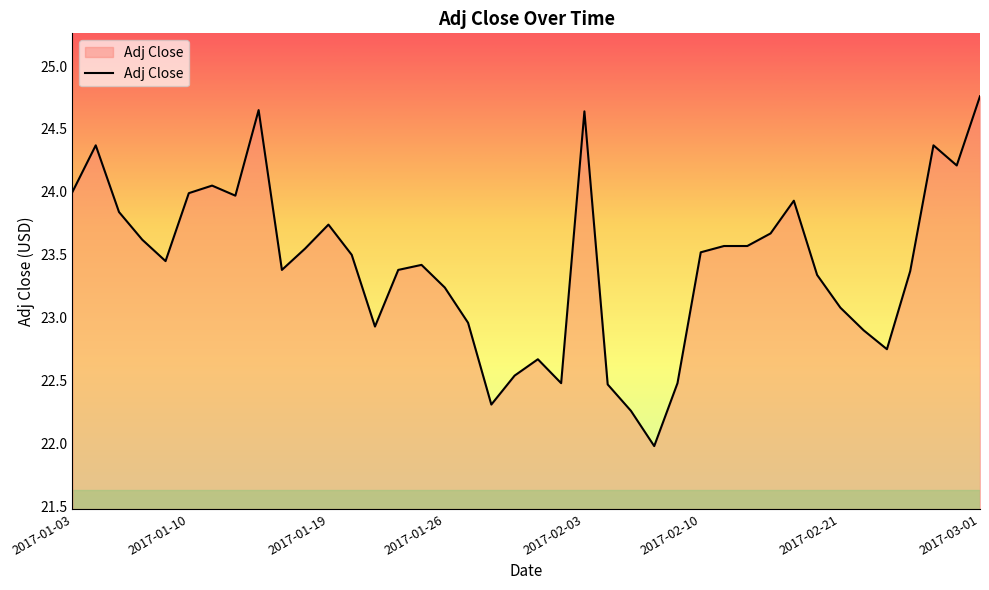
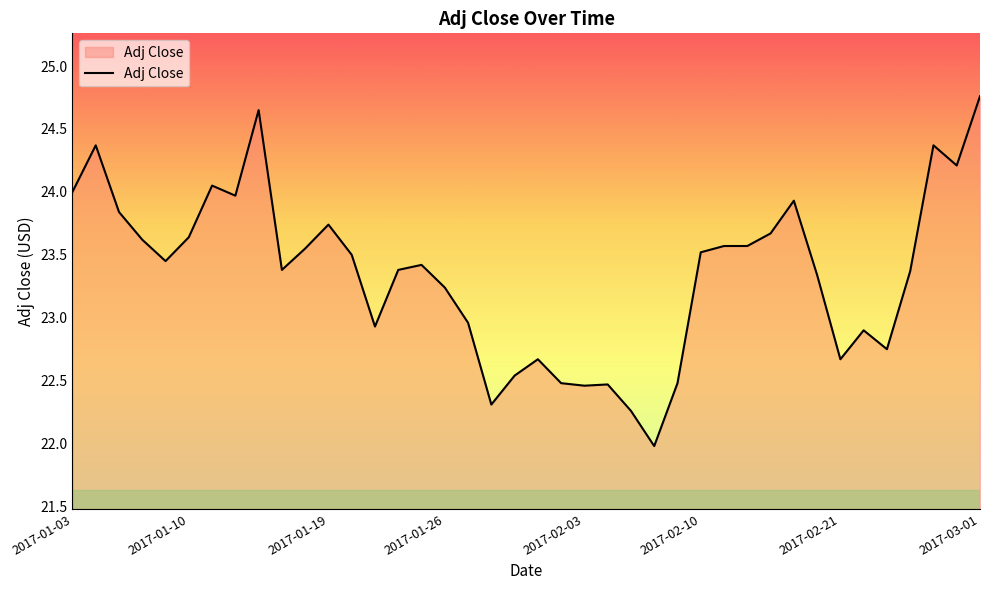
  {
    "2017-01-03": 24.00,
-   "2017-01-10": 23.99,
+   "2017-01-10": 23.64,
    "2017-01-19": 23.74,
    "2017-01-26": 23.24,
-   "2017-02-03": 24.64,
+   "2017-02-03": 22.46,
    "2017-02-10": 23.52,
-   "2017-02-21": 23.08,
+   "2017-02-21": 22.67,
    "2017-03-01": 24.76
  }
